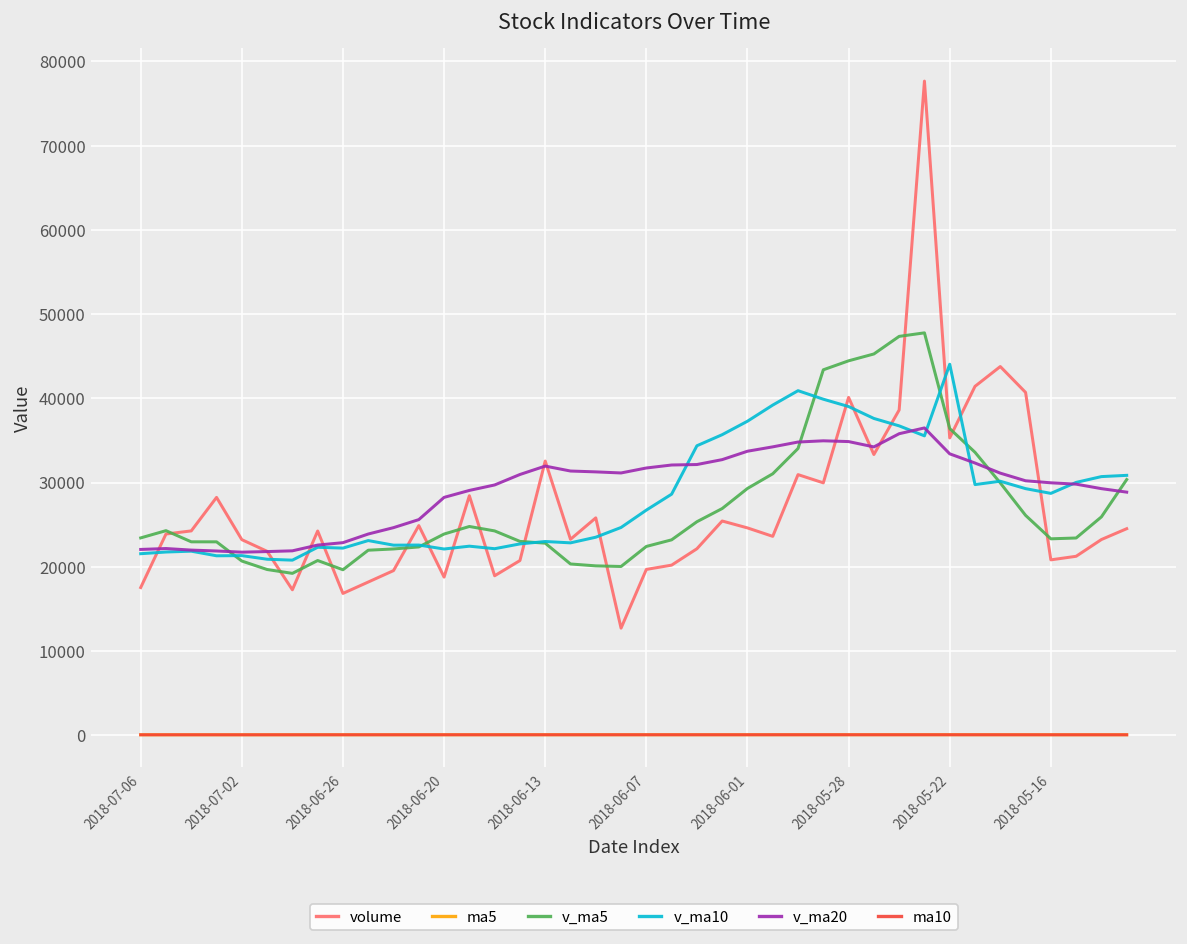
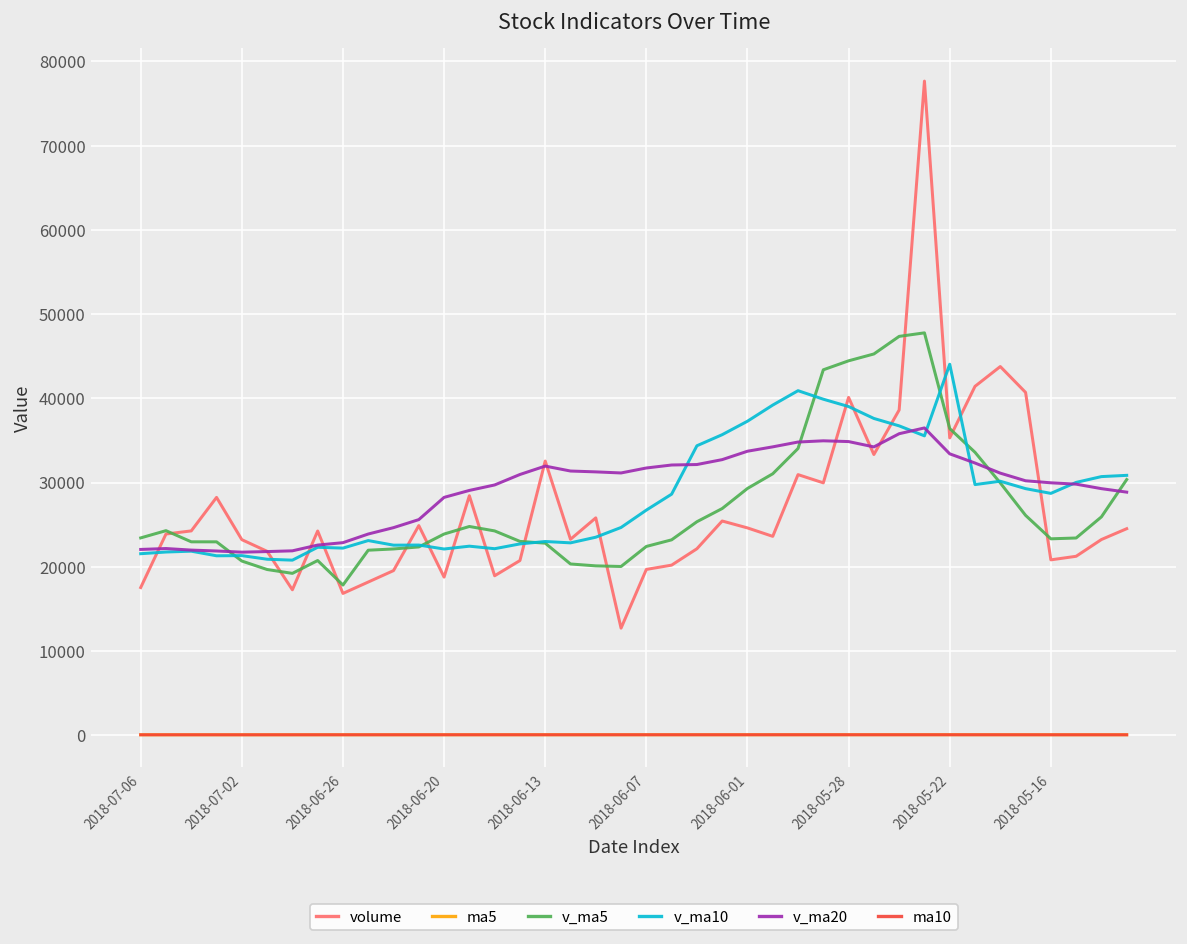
  {
    "volume": {
      "2018-07-06": 18000,
      "2018-07-02": 23000,
      "2018-06-26": 17000,
      "2018-06-20": 19000,
      "2018-06-13": 33000,
      "2018-06-07": 20000,
      "2018-06-01": 25000,
      "2018-05-28": 40000,
      "2018-05-22": 35000,
      "2018-05-16": 21000
    },
    "ma10": {
      "2018-07-06": 0,
      "2018-07-02": 0,
      "2018-06-26": 0,
      "2018-06-20": 0,
      "2018-06-13": 0,
      "2018-06-07": 0,
      "2018-06-01": 0,
      "2018-05-28": 0,
      "2018-05-22": 0,
      "2018-05-16": 0
    },
    "v_ma5": {
      "2018-07-06": 23000,
      "2018-07-02": 21000,
-     "2018-06-26": 20000,
+     "2018-06-26": 18000,
      "2018-06-20": 24000,
      "2018-06-07": 22000,
      "2018-06-01": 29000,
      "2018-05-28": 44000,
      "2018-05-22": 36000,
      "2018-05-16": 23000
    },
    "v_ma10": {
      "2018-07-06": 22000,
      "2018-07-02": 21000,
      "2018-06-26": 22000,
      "2018-06-20": 22000,
      "2018-06-07": 27000,
      "2018-06-01": 37000,
      "2018-05-28": 39000,
      "2018-05-22": 44000,
      "2018-05-16": 29000
    },
    "v_ma20": {
      "2018-07-06": 22000,
      "2018-07-02": 22000,
      "2018-06-26": 23000,
      "2018-06-20": 28000,
      "2018-06-13": 32000,
      "2018-06-07": 32000,
      "2018-06-01": 34000,
      "2018-05-28": 35000,
      "2018-05-22": 33000,
      "2018-05-16": 30000
    }
  }
